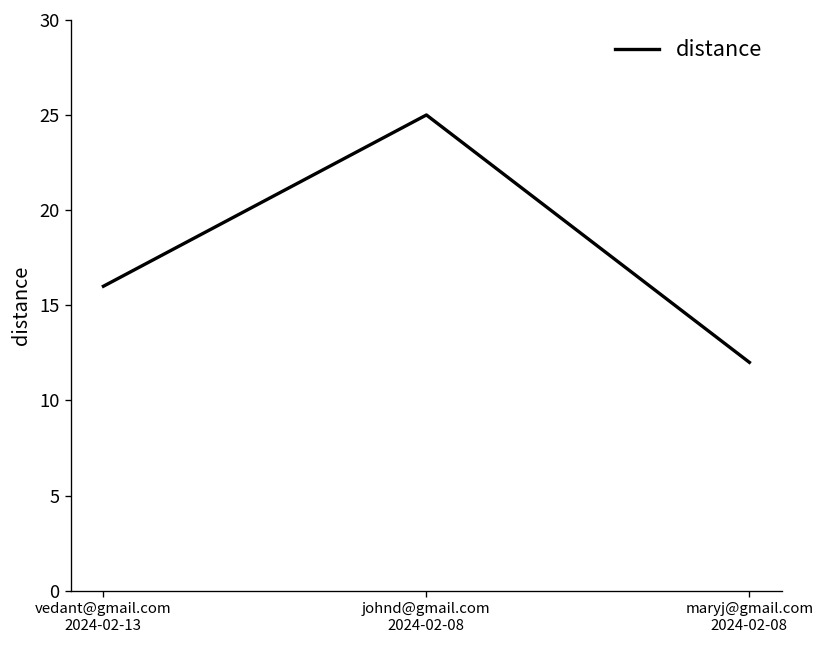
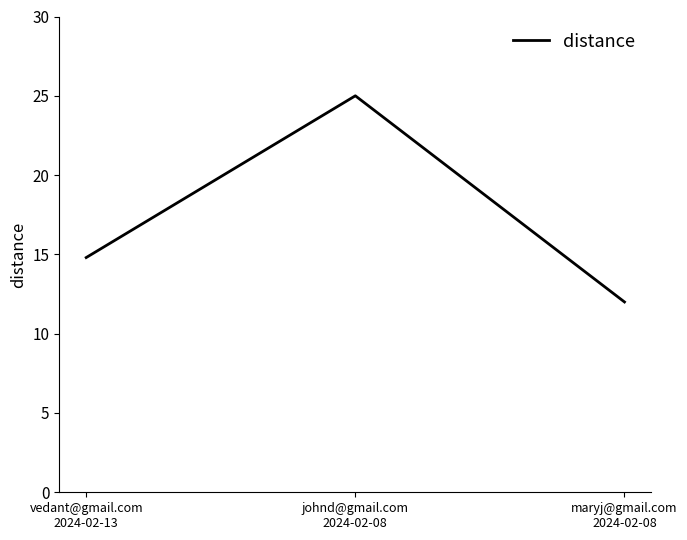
  {
-   "vedant@gmail.com 2024-02-13": 16.0,
+   "vedant@gmail.com 2024-02-13": 14.8,
    "johnd@gmail.com 2024-02-08": 25.0,
    "maryj@gmail.com 2024-02-08": 12.0
  }
